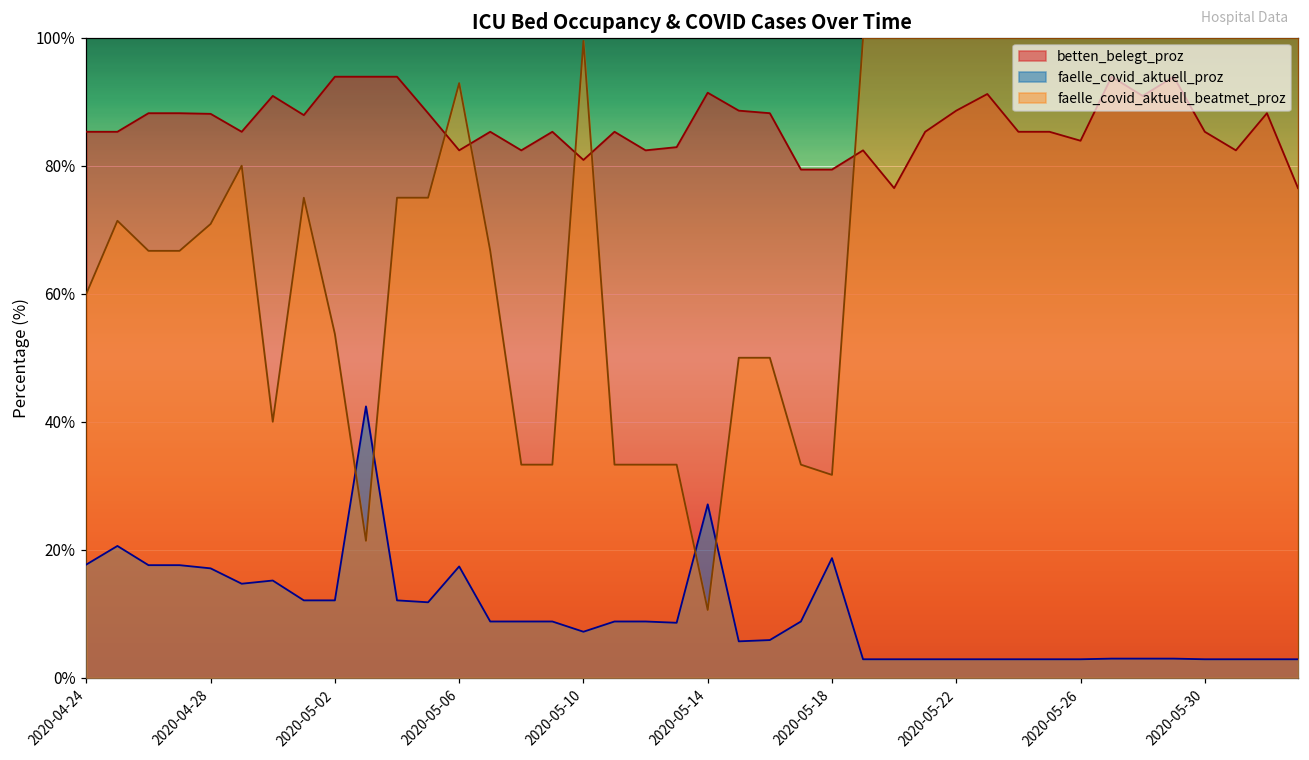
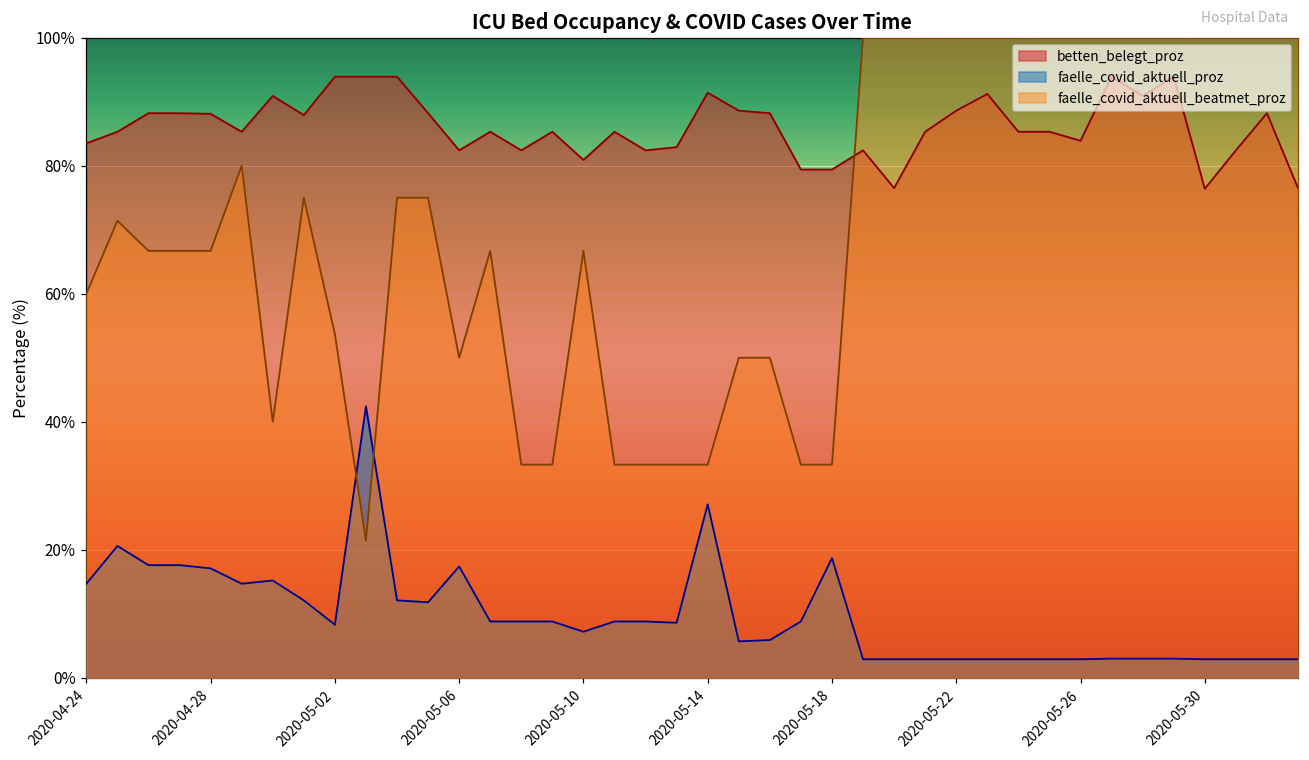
  {
    "betten_belegt_proz": {
-     "2020-04-24": "85%",
+     "2020-04-24": "84%",
      "2020-04-28": "88%",
      "2020-05-02": "94%",
      "2020-05-06": "82%",
      "2020-05-10": "81%",
      "2020-05-14": "91%",
      "2020-05-18": "79%",
      "2020-05-22": "89%",
      "2020-05-26": "84%",
-     "2020-05-30": "85%"
+     "2020-05-30": "76%"
    },
    "faelle_covid_aktuell_proz": {
-     "2020-04-24": "18%",
+     "2020-04-24": "15%",
      "2020-04-28": "17%",
-     "2020-05-02": "12%",
+     "2020-05-02": "8%",
      "2020-05-06": "17%",
      "2020-05-10": "7%",
      "2020-05-14": "27%",
      "2020-05-18": "19%",
      "2020-05-22": "3%",
      "2020-05-26": "3%",
      "2020-05-30": "3%"
    },
    "faelle_covid_aktuell_beatmet_proz": {
      "2020-04-24": "60%",
-     "2020-04-28": "71%",
+     "2020-04-28": "67%",
      "2020-05-02": "54%",
-     "2020-05-06": "93%",
-     "2020-05-10": "100%",
-     "2020-05-14": "11%",
-     "2020-05-18": "32%",
+     "2020-05-06": "50%",
+     "2020-05-10": "67%",
+     "2020-05-14": "33%",
+     "2020-05-18": "33%",
      "2020-05-22": "100%",
      "2020-05-26": "100%",
      "2020-05-30": "100%"
    }
  }
